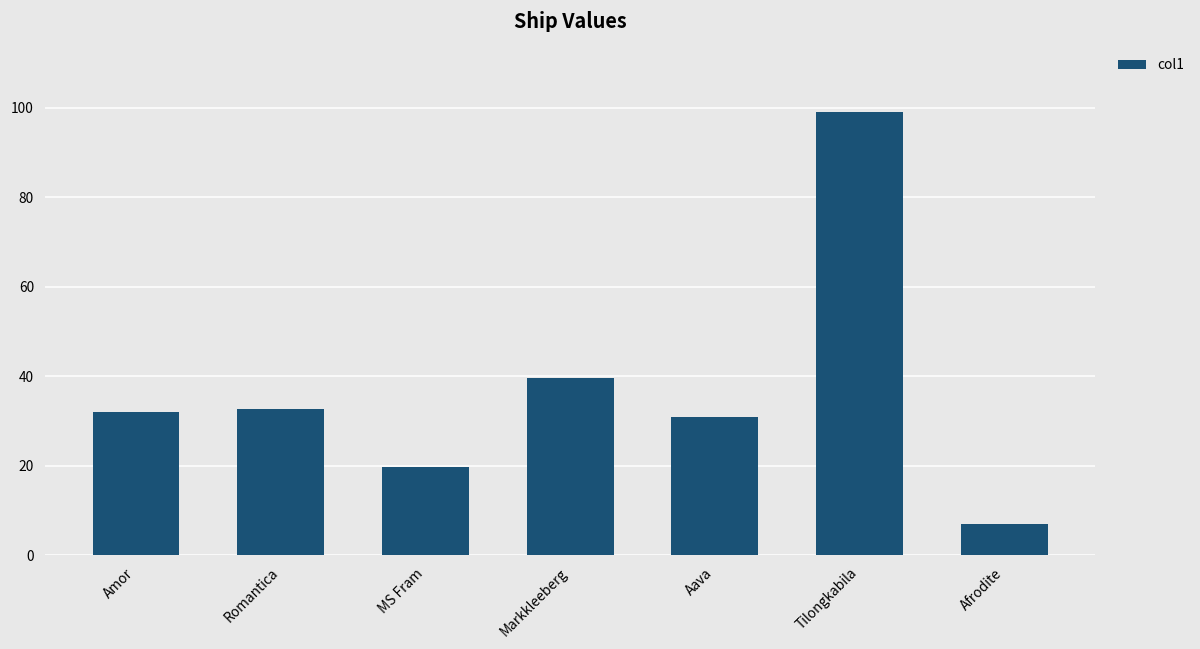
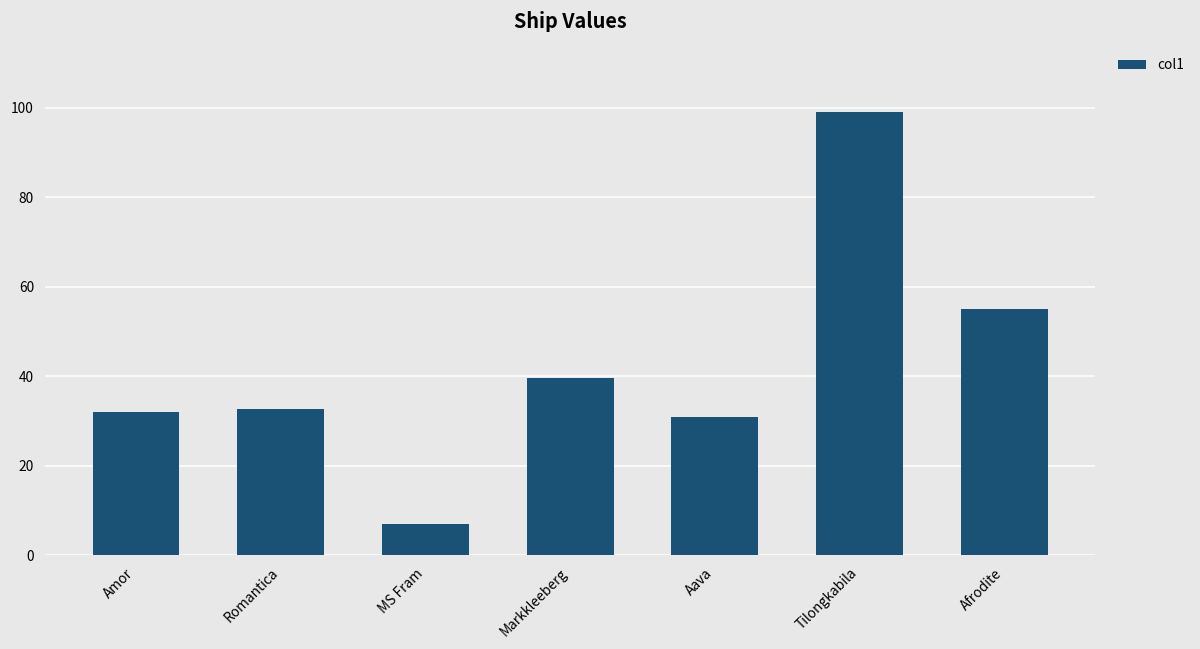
  {
    "Amor": 32,
    "Romantica": 33,
-   "MS Fram": 20,
+   "MS Fram": 7,
    "Markkleeberg": 40,
    "Aava": 31,
    "Tilongkabila": 99,
-   "Afrodite": 7
+   "Afrodite": 55
  }
